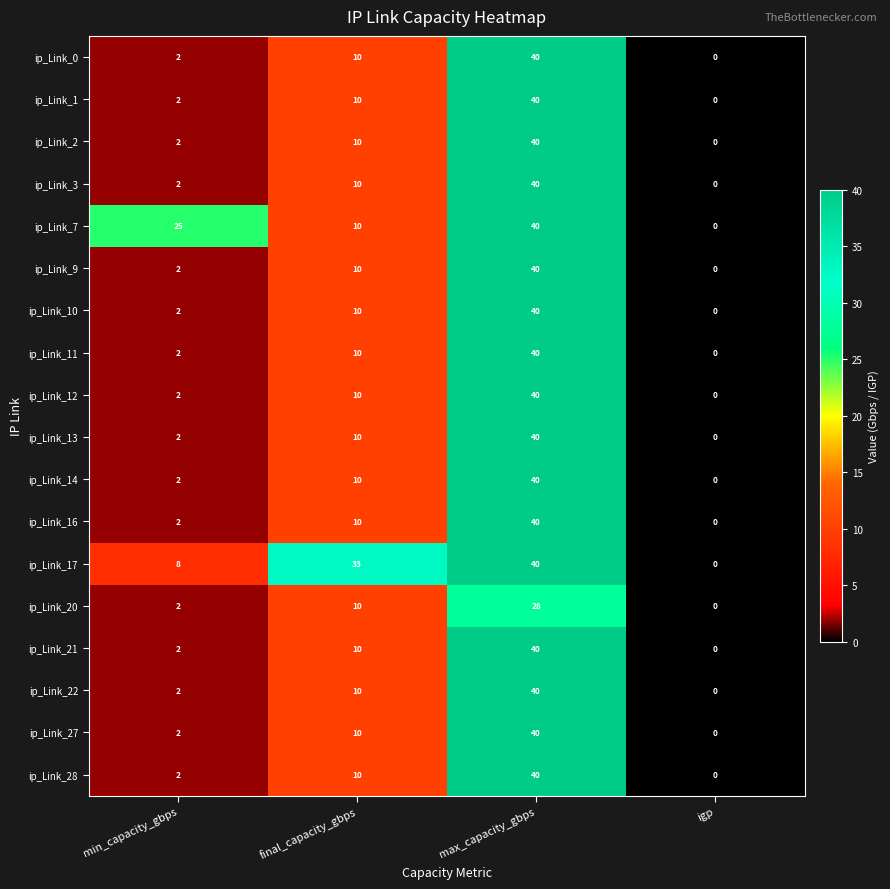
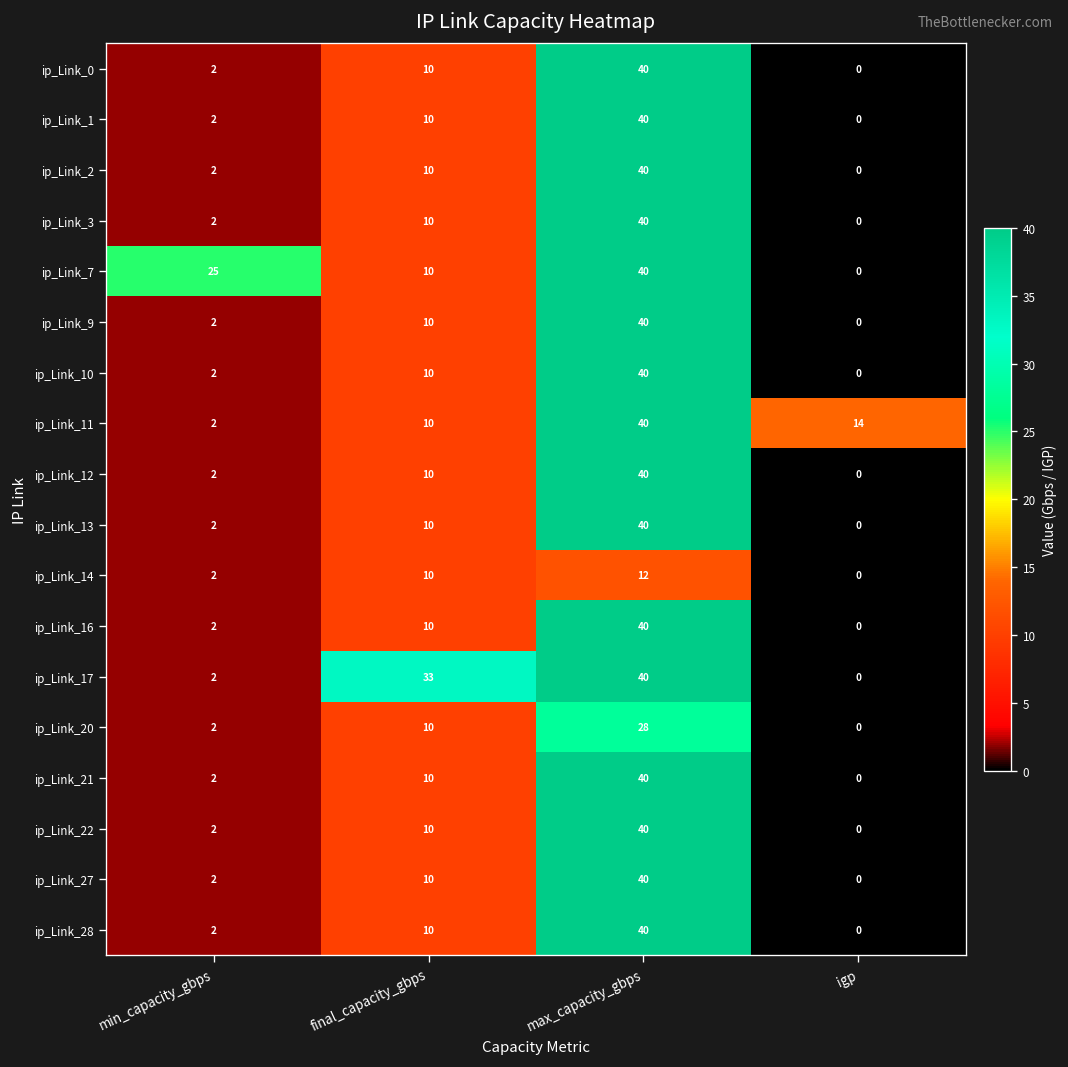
  {
    "ip_Link_0": {
      "min_capacity_gbps": 2,
      "final_capacity_gbps": 10,
      "max_capacity_gbps": 40,
      "igp": 0
    },
    "ip_Link_1": {
      "min_capacity_gbps": 2,
      "final_capacity_gbps": 10,
      "max_capacity_gbps": 40,
      "igp": 0
    },
    "ip_Link_2": {
      "min_capacity_gbps": 2,
      "final_capacity_gbps": 10,
      "max_capacity_gbps": 40,
      "igp": 0
    },
    "ip_Link_3": {
      "min_capacity_gbps": 2,
      "final_capacity_gbps": 10,
      "max_capacity_gbps": 40,
      "igp": 0
    },
    "ip_Link_7": {
      "min_capacity_gbps": 25,
      "final_capacity_gbps": 10,
      "max_capacity_gbps": 40,
      "igp": 0
    },
    "ip_Link_9": {
      "min_capacity_gbps": 2,
      "final_capacity_gbps": 10,
      "max_capacity_gbps": 40,
      "igp": 0
    },
    "ip_Link_10": {
      "min_capacity_gbps": 2,
      "final_capacity_gbps": 10,
      "max_capacity_gbps": 40,
      "igp": 0
    },
    "ip_Link_11": {
      "min_capacity_gbps": 2,
      "final_capacity_gbps": 10,
      "max_capacity_gbps": 40,
-     "igp": 0
+     "igp": 14
    },
    "ip_Link_12": {
      "min_capacity_gbps": 2,
      "final_capacity_gbps": 10,
      "max_capacity_gbps": 40,
      "igp": 0
    },
    "ip_Link_13": {
      "min_capacity_gbps": 2,
      "final_capacity_gbps": 10,
      "max_capacity_gbps": 40,
      "igp": 0
    },
    "ip_Link_14": {
      "min_capacity_gbps": 2,
      "final_capacity_gbps": 10,
-     "max_capacity_gbps": 40,
+     "max_capacity_gbps": 12,
      "igp": 0
    },
    "ip_Link_16": {
      "min_capacity_gbps": 2,
      "final_capacity_gbps": 10,
      "max_capacity_gbps": 40,
      "igp": 0
    },
    "ip_Link_17": {
-     "min_capacity_gbps": 8,
+     "min_capacity_gbps": 2,
      "final_capacity_gbps": 33,
      "max_capacity_gbps": 40,
      "igp": 0
    },
    "ip_Link_20": {
      "min_capacity_gbps": 2,
      "final_capacity_gbps": 10,
      "max_capacity_gbps": 28,
      "igp": 0
    },
    "ip_Link_21": {
      "min_capacity_gbps": 2,
      "final_capacity_gbps": 10,
      "max_capacity_gbps": 40,
      "igp": 0
    },
    "ip_Link_22": {
      "min_capacity_gbps": 2,
      "final_capacity_gbps": 10,
      "max_capacity_gbps": 40,
      "igp": 0
    },
    "ip_Link_27": {
      "min_capacity_gbps": 2,
      "final_capacity_gbps": 10,
      "max_capacity_gbps": 40,
      "igp": 0
    },
    "ip_Link_28": {
      "min_capacity_gbps": 2,
      "final_capacity_gbps": 10,
      "max_capacity_gbps": 40,
      "igp": 0
    }
  }
